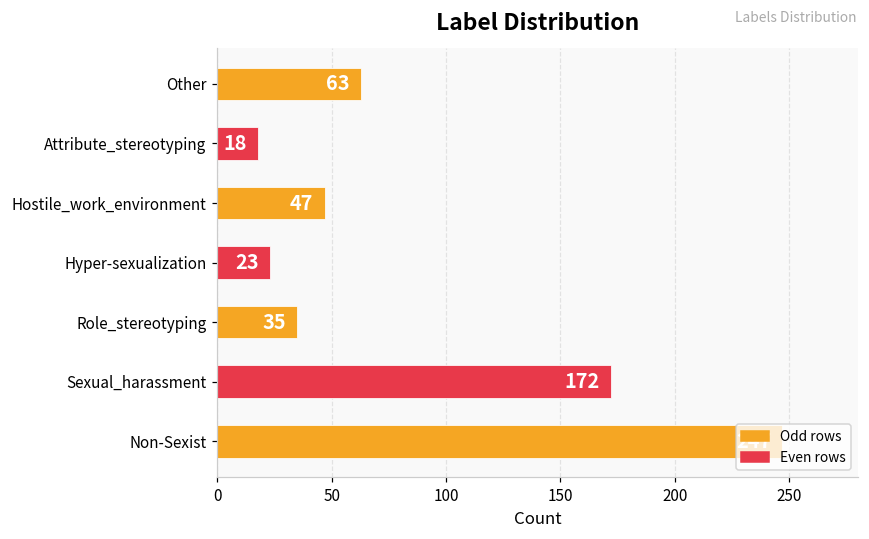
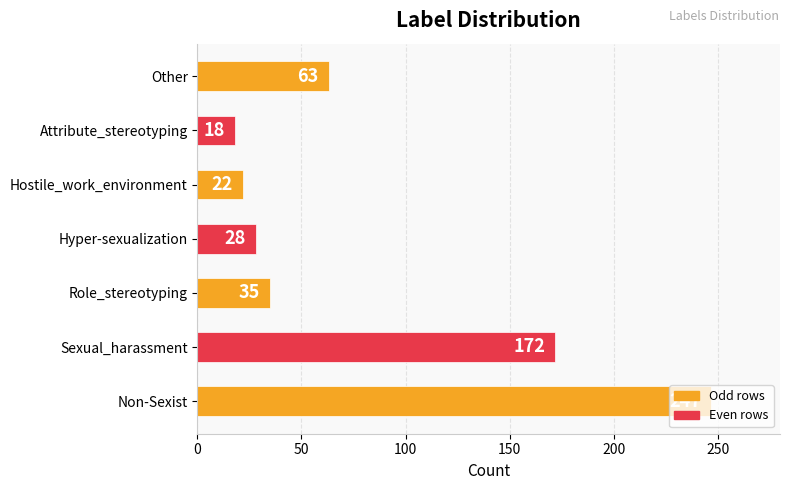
  {
    "Other": 63,
    "Attribute_stereotyping": 18,
-   "Hostile_work_environment": 47,
-   "Hyper-sexualization": 23,
+   "Hostile_work_environment": 22,
+   "Hyper-sexualization": 28,
    "Role_stereotyping": 35,
    "Sexual_harassment": 172
  }
